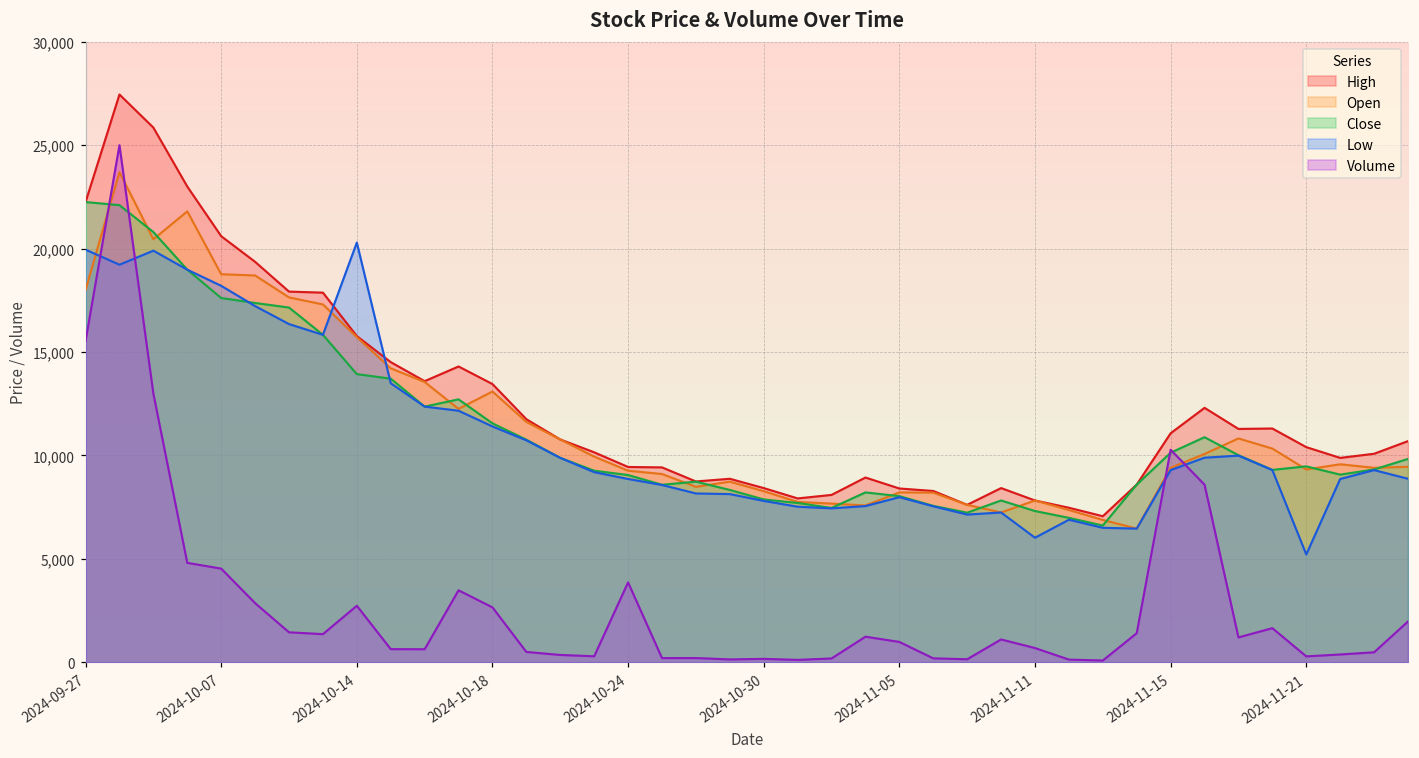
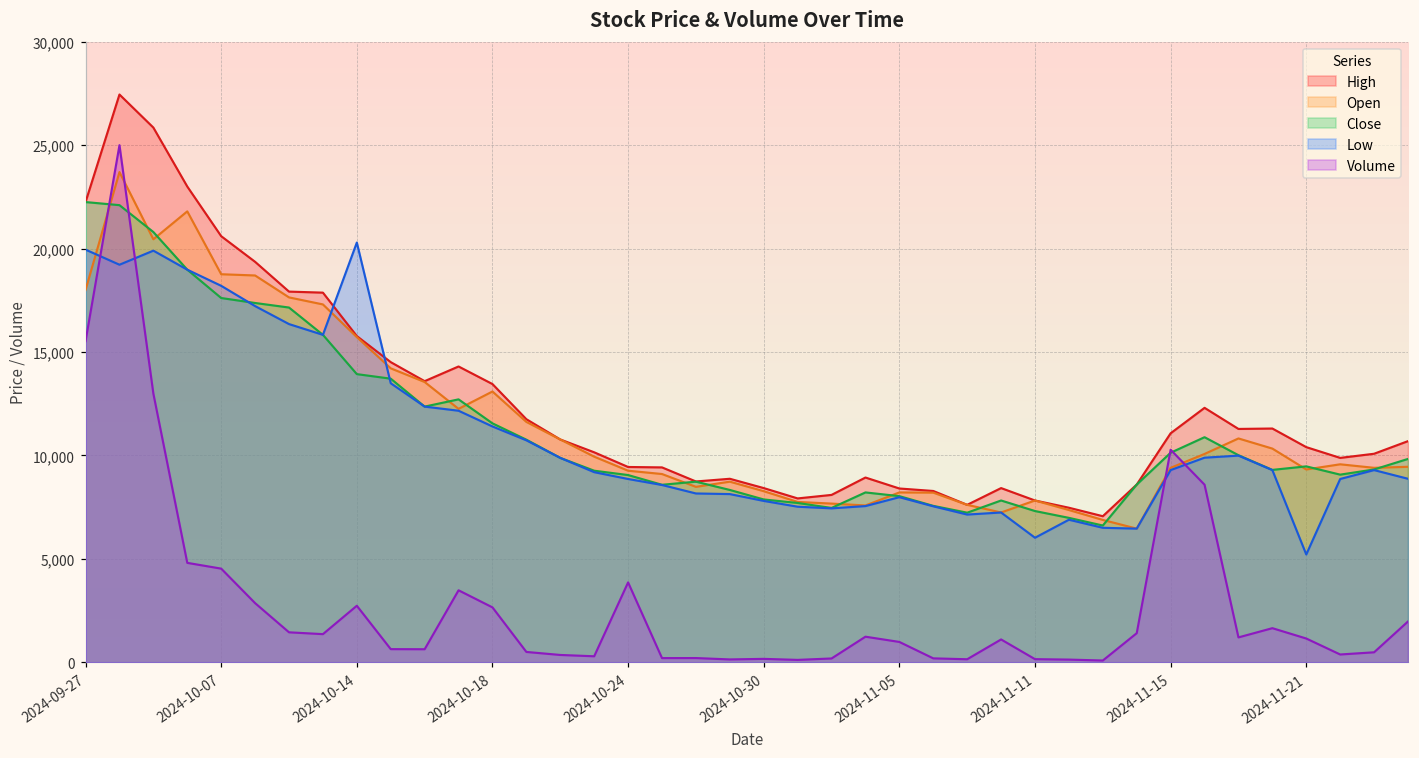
  {
    "Close": {
      "2024-10-07": "17,600",
      "2024-10-14": "13,900",
      "2024-10-18": "11,600",
      "2024-10-24": "9,100",
      "2024-11-11": "7,300",
      "2024-11-15": "10,100",
      "2024-11-21": "9,500"
    },
    "Low": {
      "2024-09-27": "20,000",
      "2024-10-07": "18,200",
      "2024-10-14": "20,300",
      "2024-10-18": "11,400",
      "2024-10-24": "8,900",
      "2024-11-11": "6,000",
      "2024-11-21": "5,200"
    },
    "Volume": {
      "2024-09-27": "15,500",
      "2024-10-07": "4,500",
      "2024-10-14": "2,700",
      "2024-10-18": "2,700",
      "2024-10-24": "3,900",
      "2024-10-30": "200",
      "2024-11-05": "1,000",
-     "2024-11-11": "700",
+     "2024-11-11": "100",
      "2024-11-15": "10,300",
-     "2024-11-21": "300"
+     "2024-11-21": "1,100"
    }
  }
